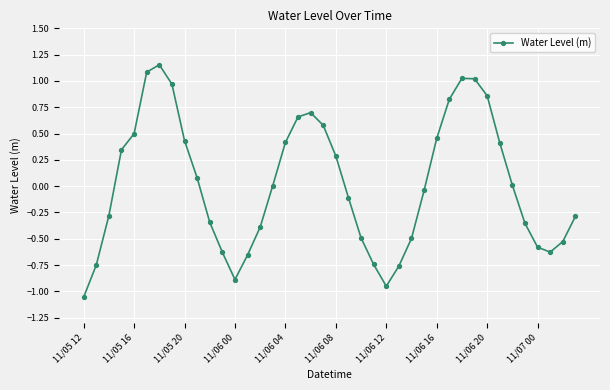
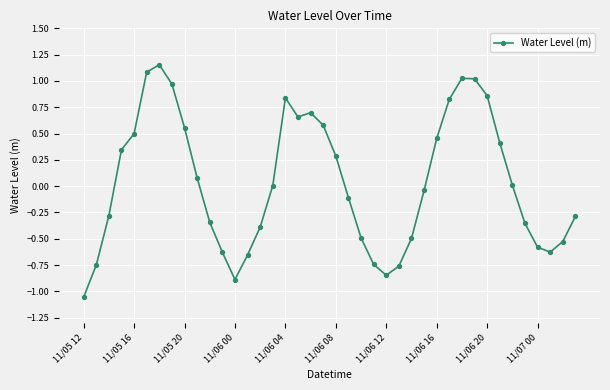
  {
    "11/05 12": -1.06,
    "11/05 16": 0.50,
-   "11/05 20": 0.43,
+   "11/05 20": 0.56,
    "11/06 00": -0.89,
-   "11/06 04": 0.41,
+   "11/06 04": 0.84,
    "11/06 08": 0.29,
-   "11/06 12": -0.95,
+   "11/06 12": -0.85,
    "11/06 16": 0.45,
    "11/06 20": 0.86,
    "11/07 00": -0.58
  }
